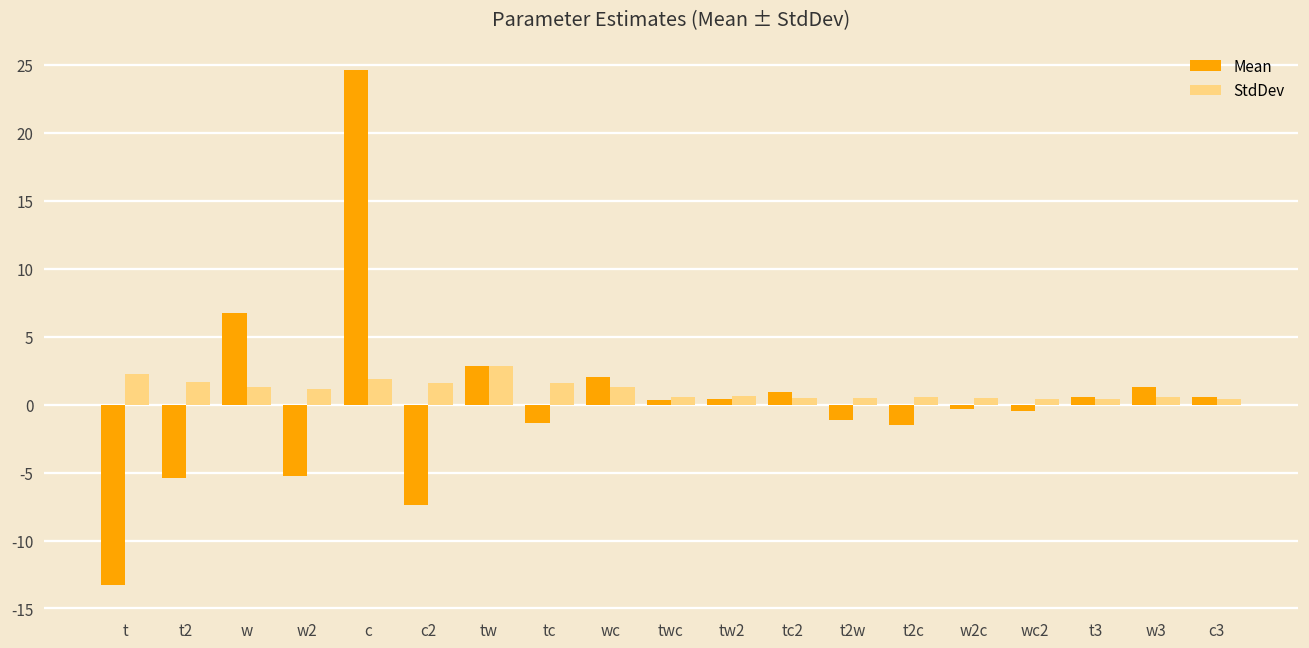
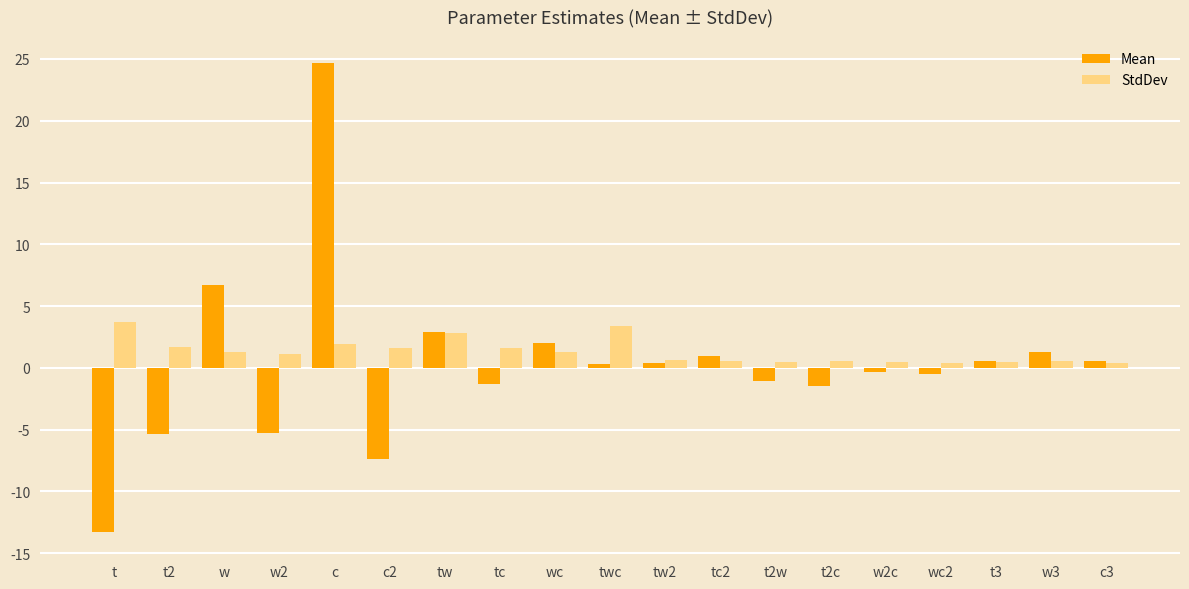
  {
    "Mean": {
      "t": -13.3,
      "t2": -5.4,
      "w": 6.7,
      "w2": -5.2,
      "c": 24.7,
      "c2": -7.4,
      "tw": 2.9,
      "tc": -1.3,
      "wc": 2.0,
      "twc": 0.3,
      "tw2": 0.4,
      "tc2": 1.0,
      "t2w": -1.1,
      "t2c": -1.5,
      "w2c": -0.3,
      "wc2": -0.5,
      "t3": 0.6,
      "w3": 1.3,
      "c3": 0.6
    },
    "StdDev": {
-     "t": 2.2,
+     "t": 3.7,
      "t2": 1.6,
      "w": 1.3,
      "w2": 1.1,
      "c": 1.9,
      "c2": 1.6,
      "tw": 2.9,
      "tc": 1.6,
      "wc": 1.3,
-     "twc": 0.6,
+     "twc": 3.4,
      "tw2": 0.6,
      "tc2": 0.5,
      "t2w": 0.5,
      "t2c": 0.5,
      "w2c": 0.5,
      "wc2": 0.4,
      "t3": 0.4,
      "w3": 0.5,
      "c3": 0.4
    }
  }
